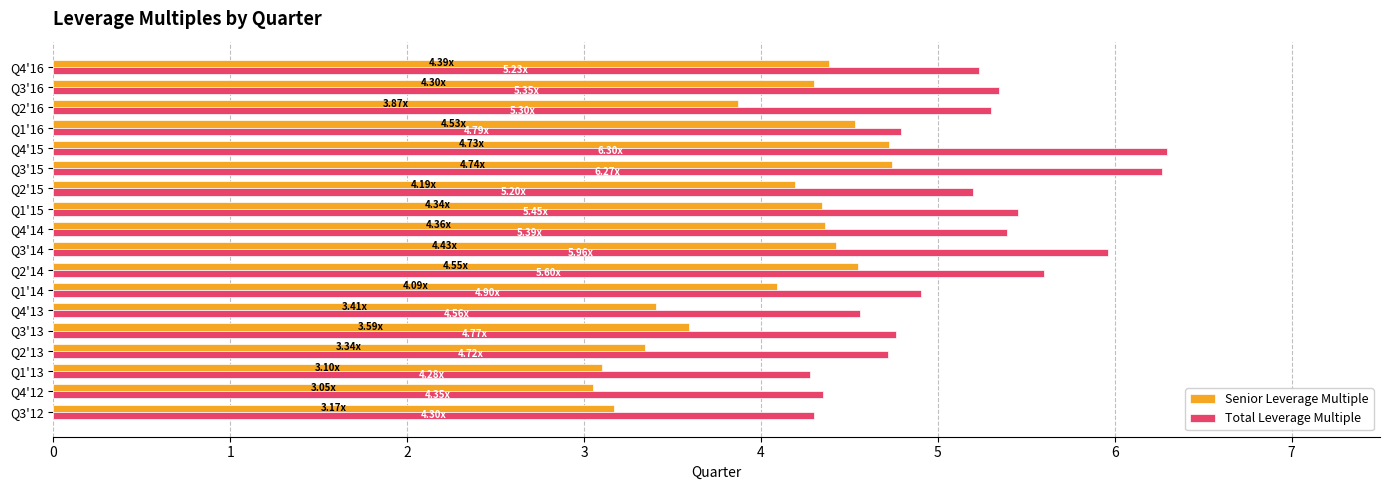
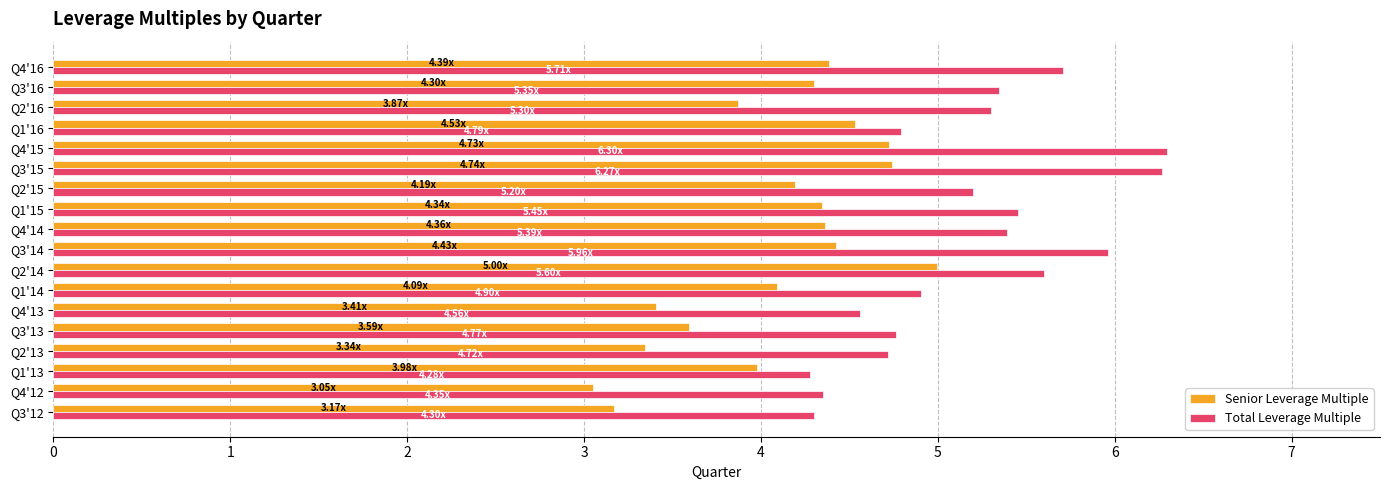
  {
    "Senior Leverage Multiple": {
      "Q4'16": "4.39x",
      "Q3'16": "4.30x",
      "Q2'16": "3.87x",
      "Q1'16": "4.53x",
      "Q4'15": "4.73x",
      "Q3'15": "4.74x",
      "Q2'15": "4.19x",
      "Q1'15": "4.34x",
      "Q4'14": "4.36x",
      "Q3'14": "4.43x",
-     "Q2'14": "4.55x",
+     "Q2'14": "5.00x",
      "Q1'14": "4.09x",
      "Q4'13": "3.41x",
      "Q3'13": "3.59x",
      "Q2'13": "3.34x",
-     "Q1'13": "3.10x",
+     "Q1'13": "3.98x",
      "Q4'12": "3.05x",
      "Q3'12": "3.17x"
    },
    "Total Leverage Multiple": {
-     "Q4'16": "5.23x",
+     "Q4'16": "5.71x",
      "Q3'16": "5.35x",
      "Q2'16": "5.30x",
      "Q1'16": "4.79x",
      "Q4'15": "6.30x",
      "Q3'15": "6.27x",
      "Q2'15": "5.20x",
      "Q1'15": "5.45x",
      "Q4'14": "5.39x",
      "Q3'14": "5.96x",
      "Q2'14": "5.60x",
      "Q1'14": "4.90x",
      "Q4'13": "4.56x",
      "Q3'13": "4.77x",
      "Q2'13": "4.72x",
      "Q1'13": "4.28x",
      "Q4'12": "4.35x",
      "Q3'12": "4.30x"
    }
  }
